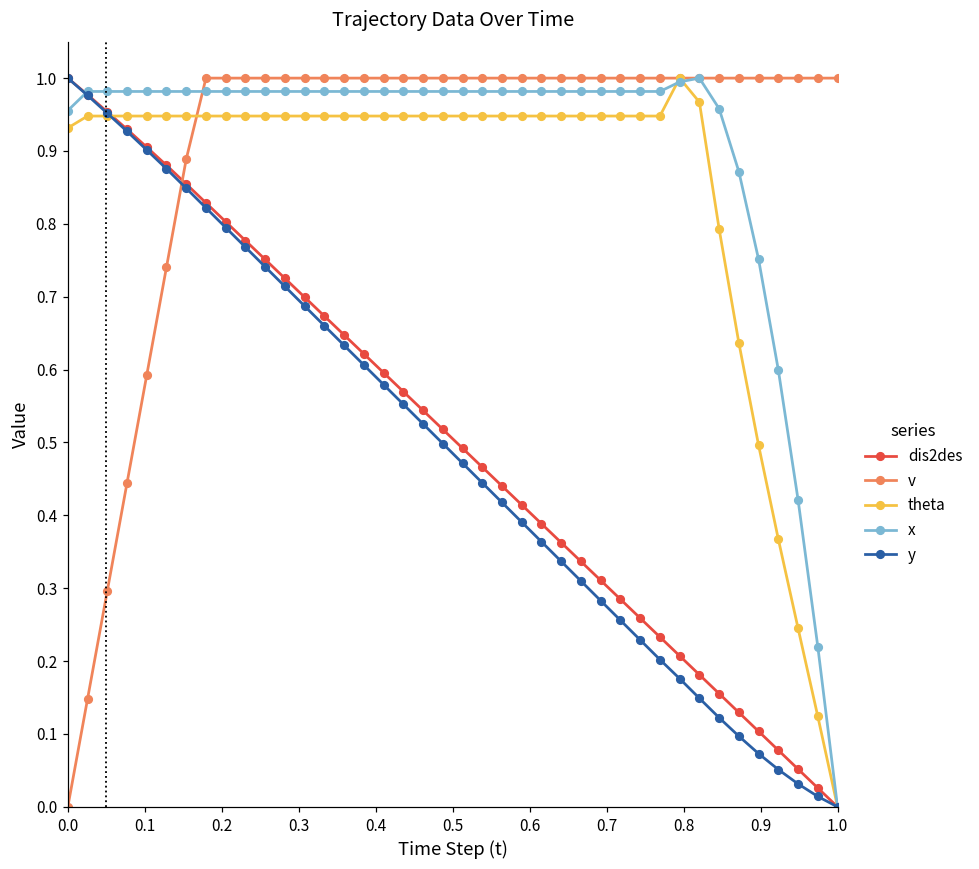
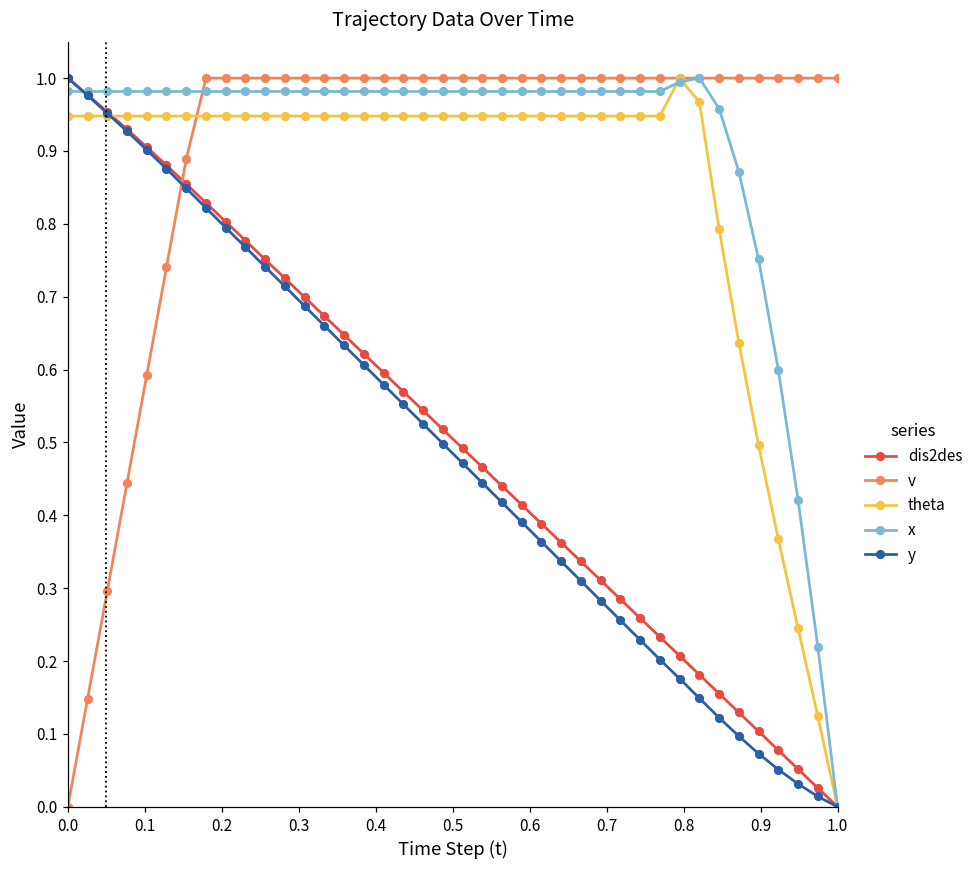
  {
    "v": {
      "0.0": 0.00,
      "1.0": 1.00
    },
    "theta": {
-     "0.0": 0.93
+     "0.0": 0.95
    },
    "x": {
-     "0.0": 0.96
+     "0.0": 0.98
    }
  }
